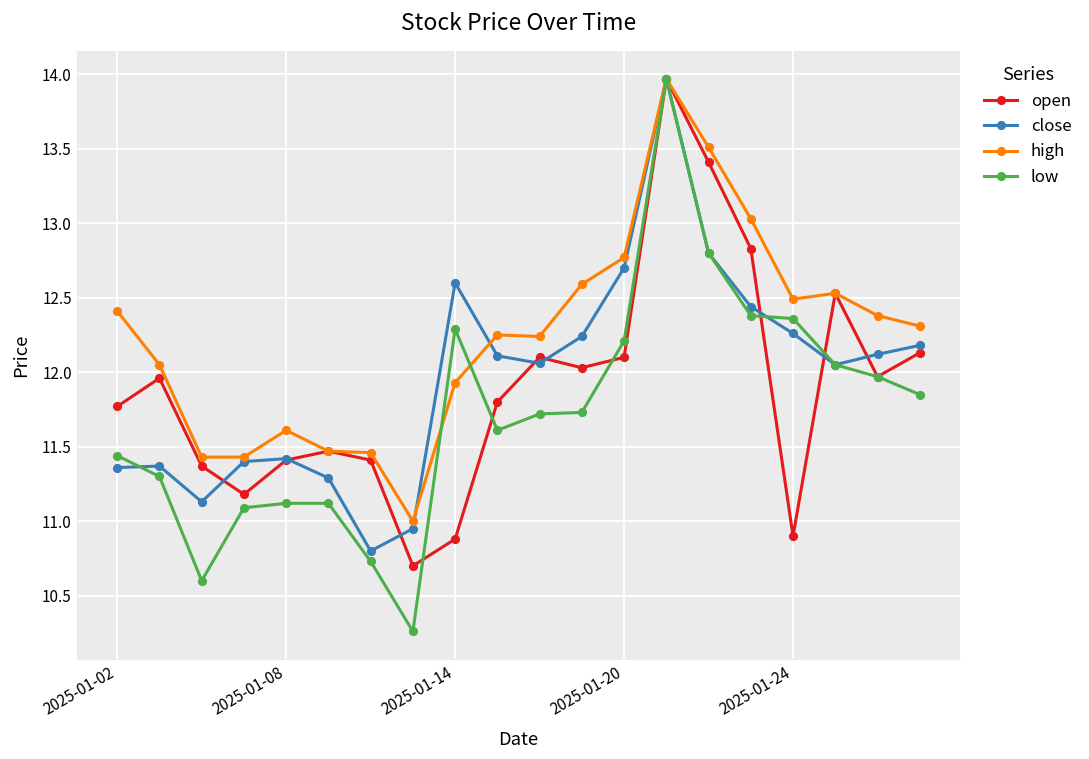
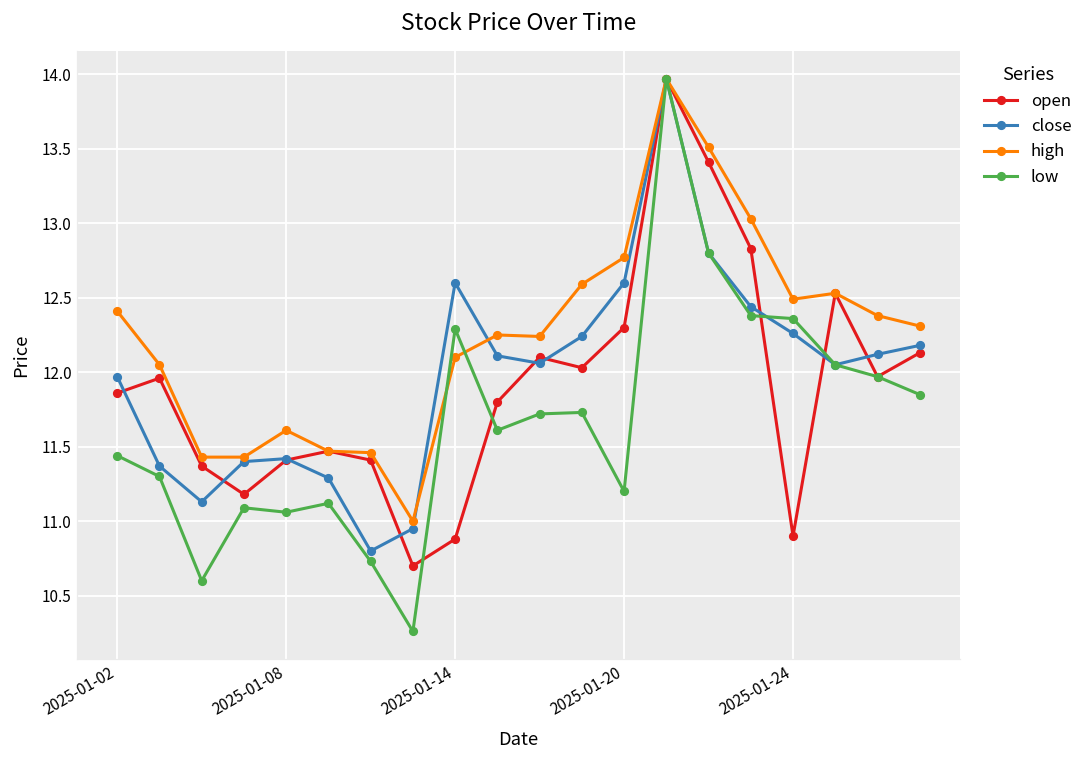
  {
    "open": {
-     "2025-01-02": 11.77,
+     "2025-01-02": 11.86,
      "2025-01-14": 10.88,
-     "2025-01-20": 12.1,
+     "2025-01-20": 12.3,
      "2025-01-24": 10.90
    },
    "close": {
-     "2025-01-02": 11.36,
+     "2025-01-02": 11.97,
      "2025-01-14": 12.60,
-     "2025-01-20": 12.7,
+     "2025-01-20": 12.6,
      "2025-01-24": 12.26
    },
    "high": {
      "2025-01-02": 12.41,
      "2025-01-08": 11.61,
-     "2025-01-14": 11.93,
+     "2025-01-14": 12.10,
      "2025-01-20": 12.77,
      "2025-01-24": 12.49
    },
    "low": {
      "2025-01-02": 11.44,
-     "2025-01-08": 11.12,
+     "2025-01-08": 11.06,
      "2025-01-14": 12.29,
-     "2025-01-20": 12.21,
+     "2025-01-20": 11.20,
      "2025-01-24": 12.36
    }
  }
